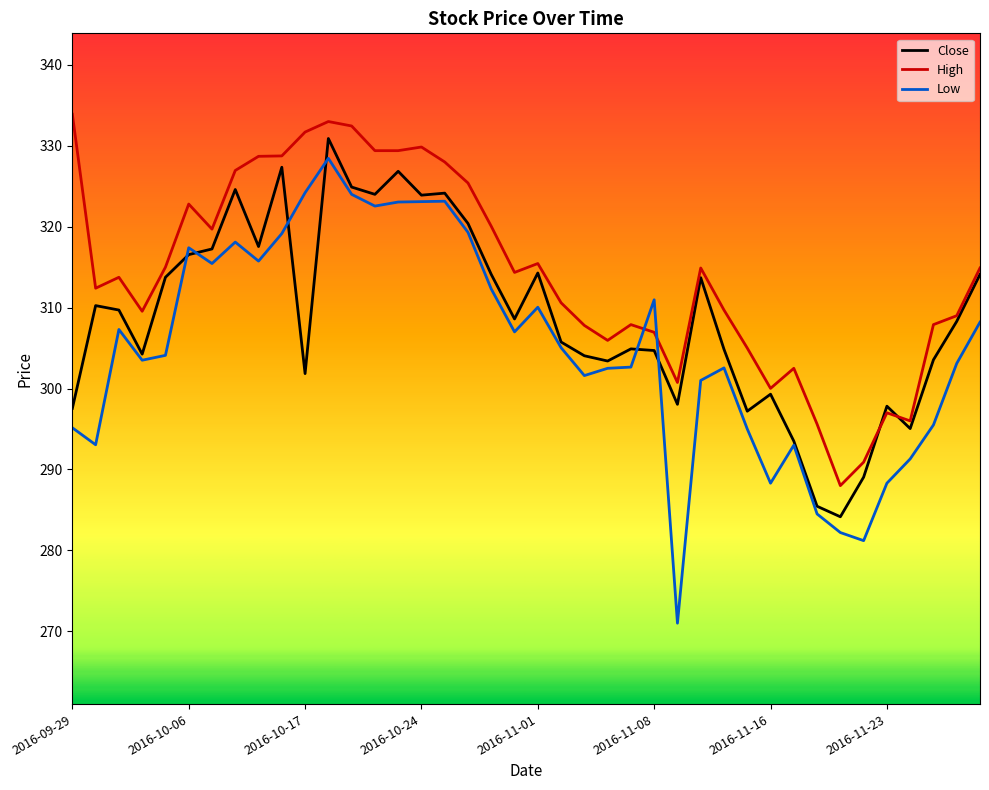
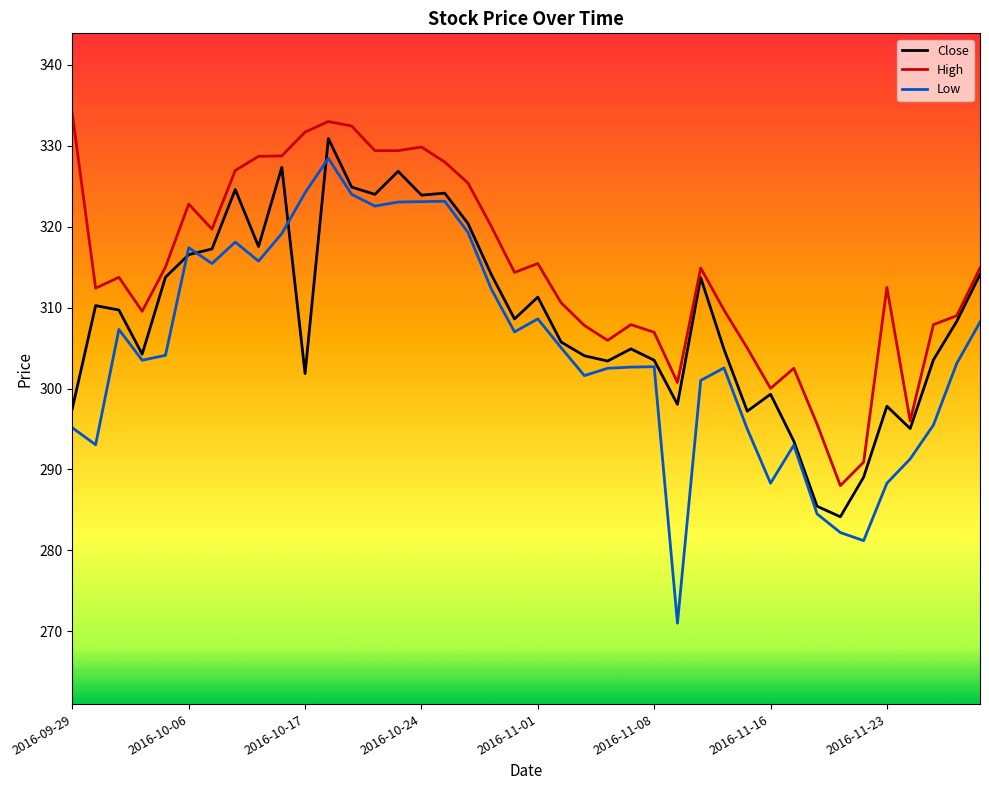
  {
    "Close": {
      "2016-09-29": 298,
      "2016-10-06": 317,
      "2016-10-17": 302,
      "2016-10-24": 324,
-     "2016-11-01": 314,
-     "2016-11-08": 305,
+     "2016-11-01": 311,
+     "2016-11-08": 304,
      "2016-11-16": 299,
      "2016-11-23": 298
    },
    "High": {
      "2016-09-29": 334,
      "2016-10-06": 323,
      "2016-10-17": 332,
      "2016-10-24": 330,
      "2016-11-01": 315,
      "2016-11-08": 307,
      "2016-11-16": 300,
-     "2016-11-23": 297
+     "2016-11-23": 313
    },
    "Low": {
      "2016-09-29": 295,
      "2016-10-06": 317,
      "2016-10-17": 324,
      "2016-10-24": 323,
-     "2016-11-01": 310,
-     "2016-11-08": 311,
+     "2016-11-01": 309,
+     "2016-11-08": 303,
      "2016-11-16": 288,
      "2016-11-23": 288
    }
  }
